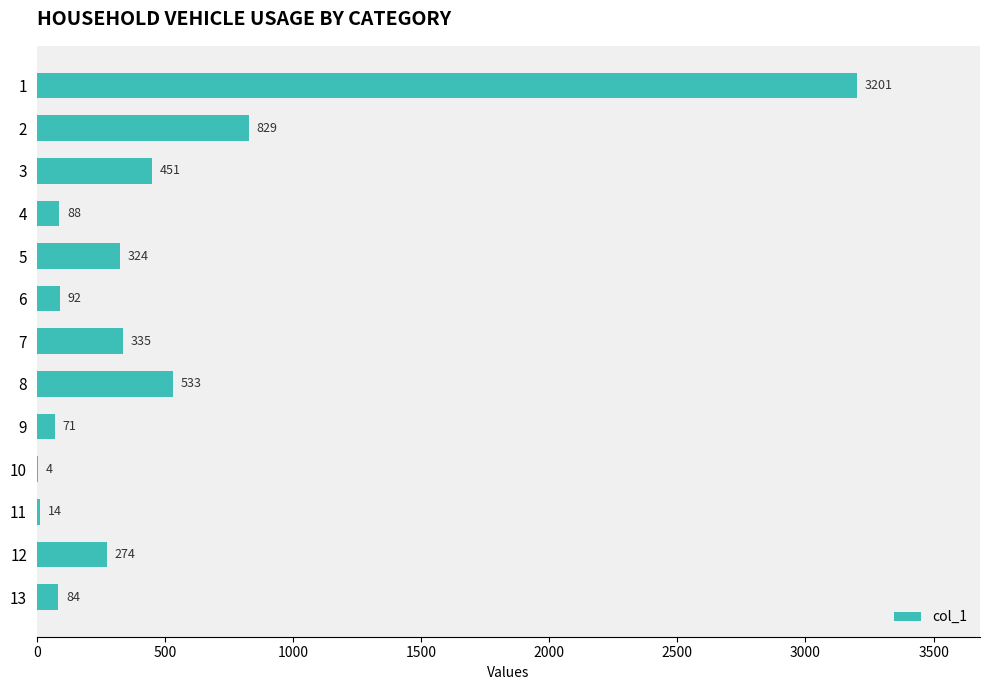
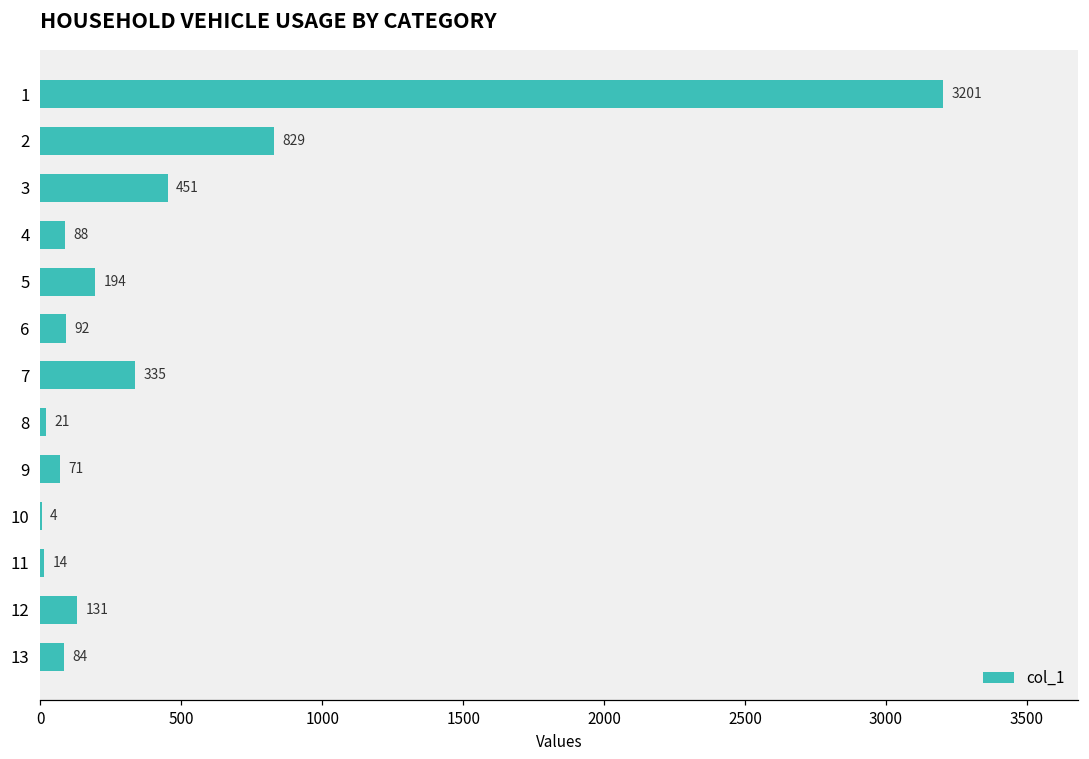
  {
    "1": 3201,
    "2": 829,
    "3": 451,
    "4": 88,
-   "5": 324,
+   "5": 194,
    "6": 92,
    "7": 335,
-   "8": 533,
+   "8": 21,
    "9": 71,
    "10": 4,
    "11": 14,
-   "12": 274,
+   "12": 131,
    "13": 84
  }
